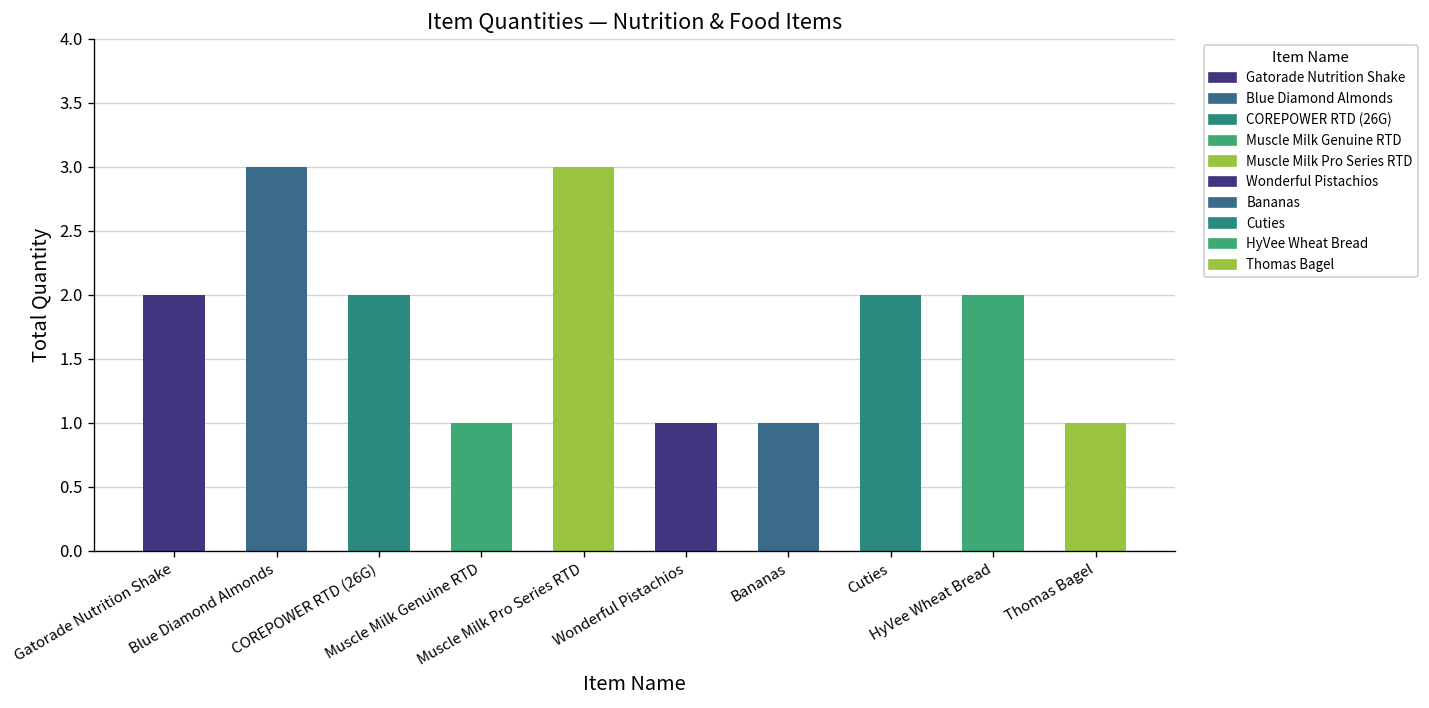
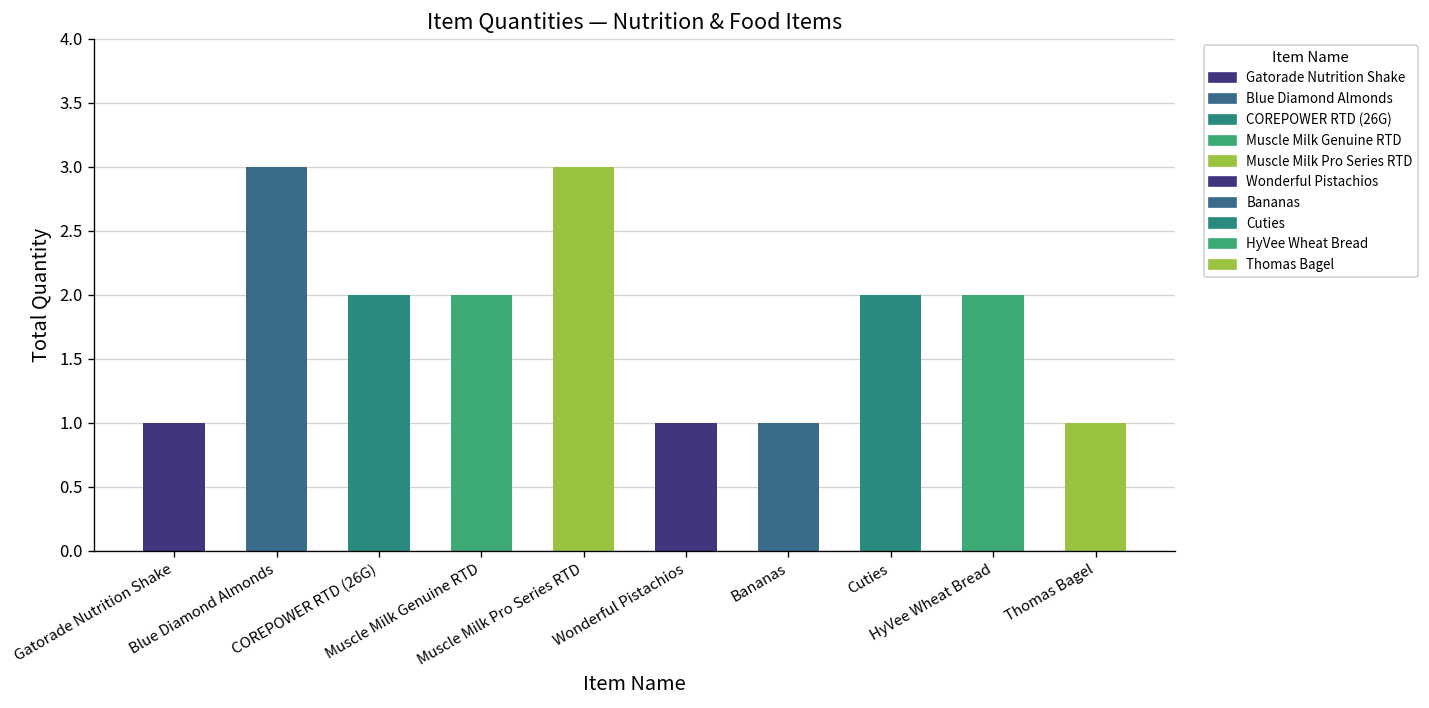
  {
-   "Gatorade Nutrition Shake": 2,
+   "Gatorade Nutrition Shake": 1,
    "Blue Diamond Almonds": 3,
    "COREPOWER RTD (26G)": 2,
-   "Muscle Milk Genuine RTD": 1,
+   "Muscle Milk Genuine RTD": 2,
    "Muscle Milk Pro Series RTD": 3,
    "Wonderful Pistachios": 1,
    "Bananas": 1,
    "Cuties": 2,
    "HyVee Wheat Bread": 2,
    "Thomas Bagel": 1
  }
